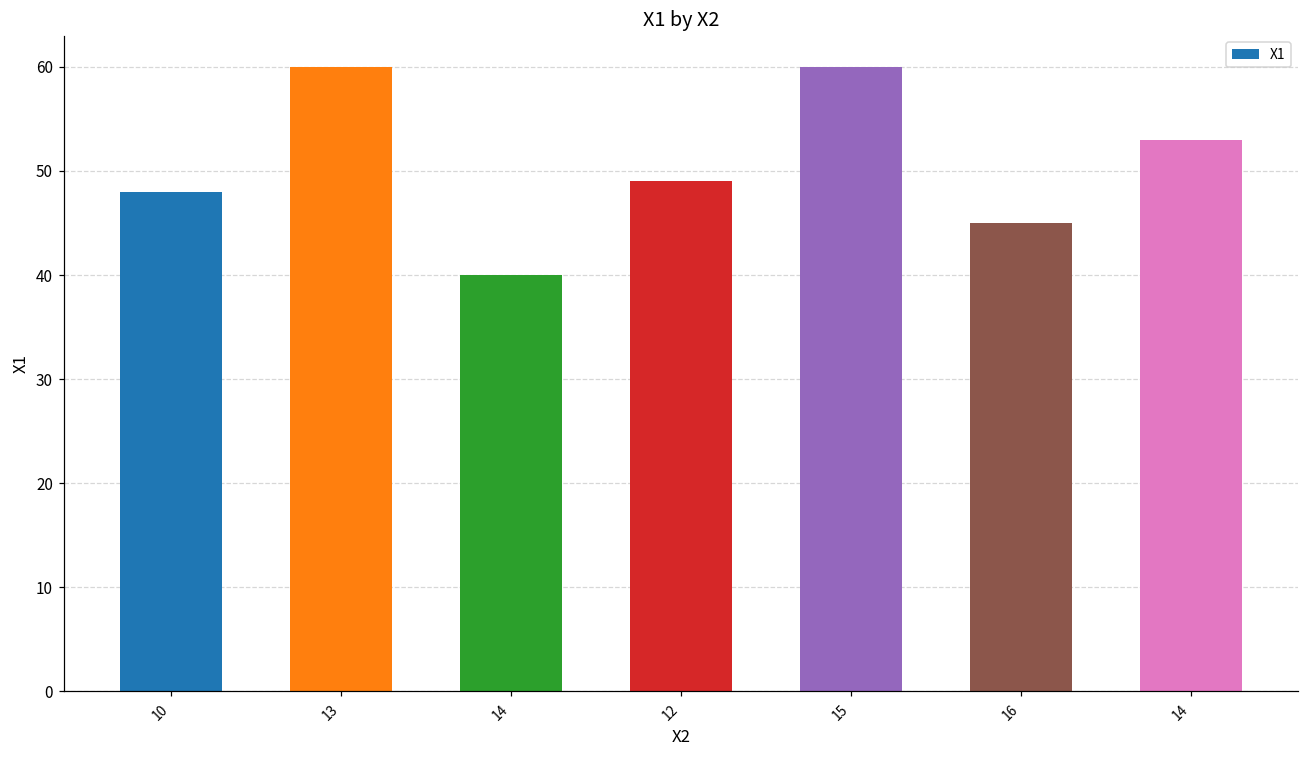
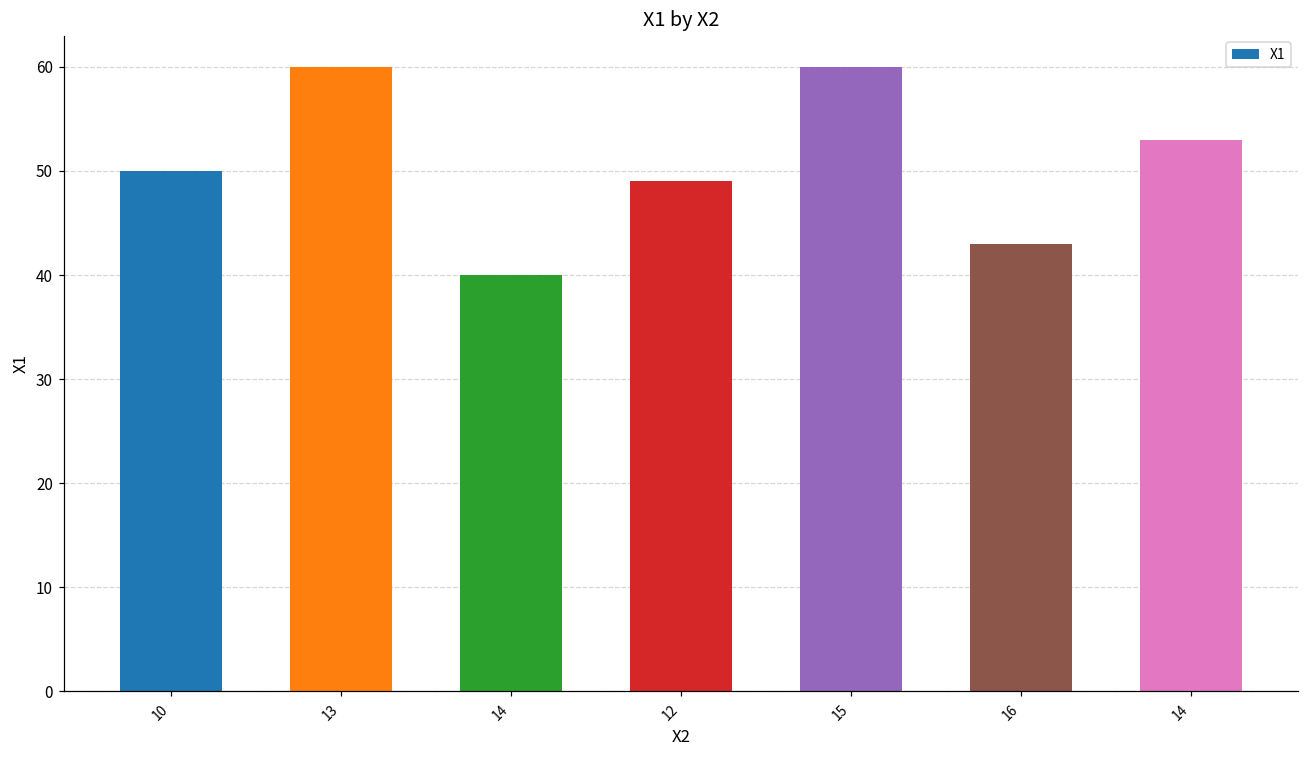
  {
-   "10": 48,
+   "10": 50,
    "13": 60,
    "12": 49,
    "15": 60,
-   "16": 45
+   "16": 43
  }
